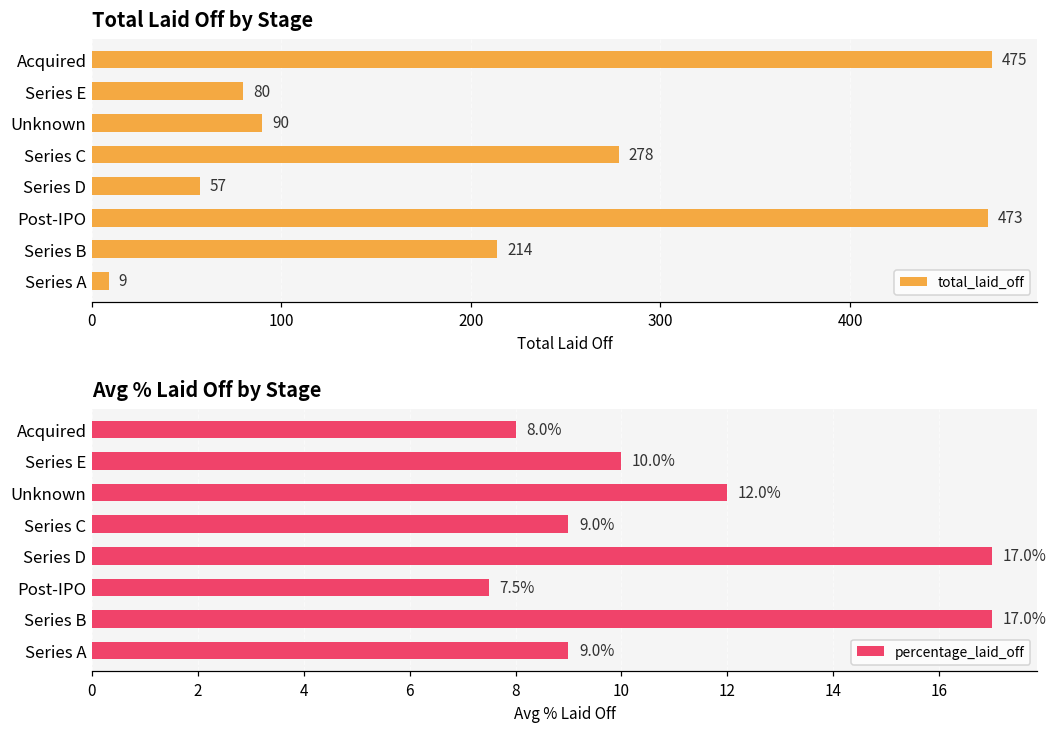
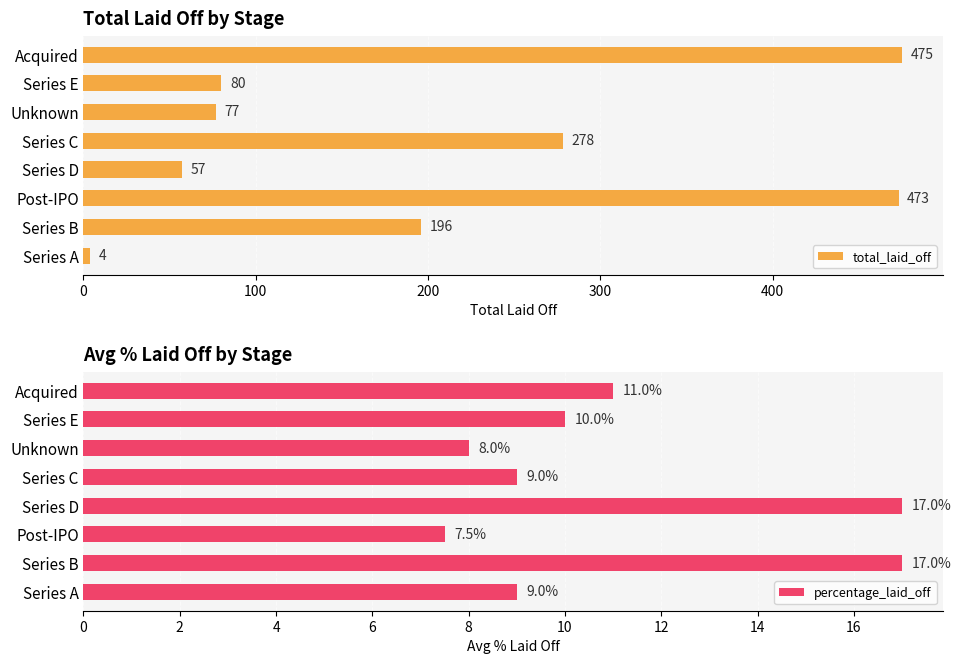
  {
    "Total Laid Off by Stage": {
      "Acquired": "475",
      "Series E": "80",
-     "Unknown": "90",
+     "Unknown": "77",
      "Series C": "278",
      "Series D": "57",
      "Post-IPO": "473",
-     "Series B": "214",
-     "Series A": "9"
+     "Series B": "196",
+     "Series A": "4"
    },
    "Avg % Laid Off by Stage": {
-     "Acquired": "8.0%",
+     "Acquired": "11.0%",
      "Series E": "10.0%",
-     "Unknown": "12.0%",
+     "Unknown": "8.0%",
      "Series C": "9.0%",
      "Series D": "17.0%",
      "Post-IPO": "7.5%",
      "Series B": "17.0%",
      "Series A": "9.0%"
    }
  }
